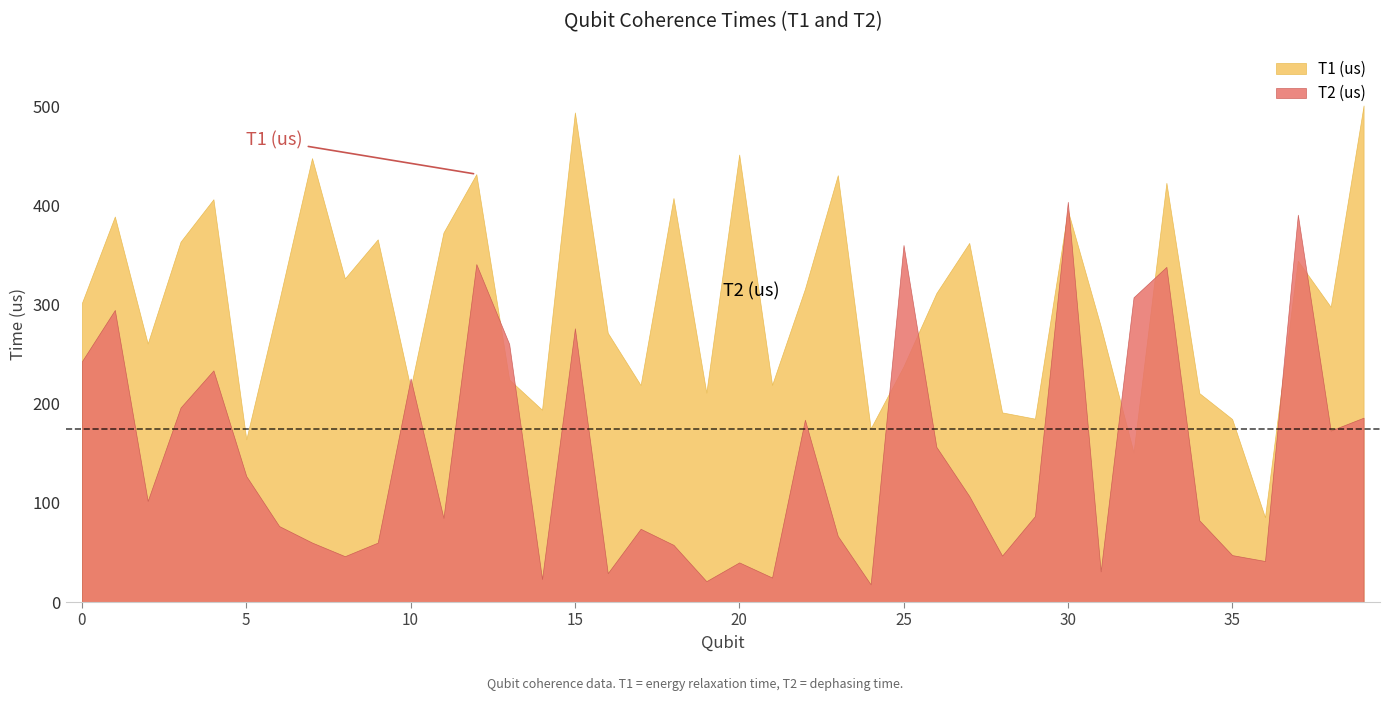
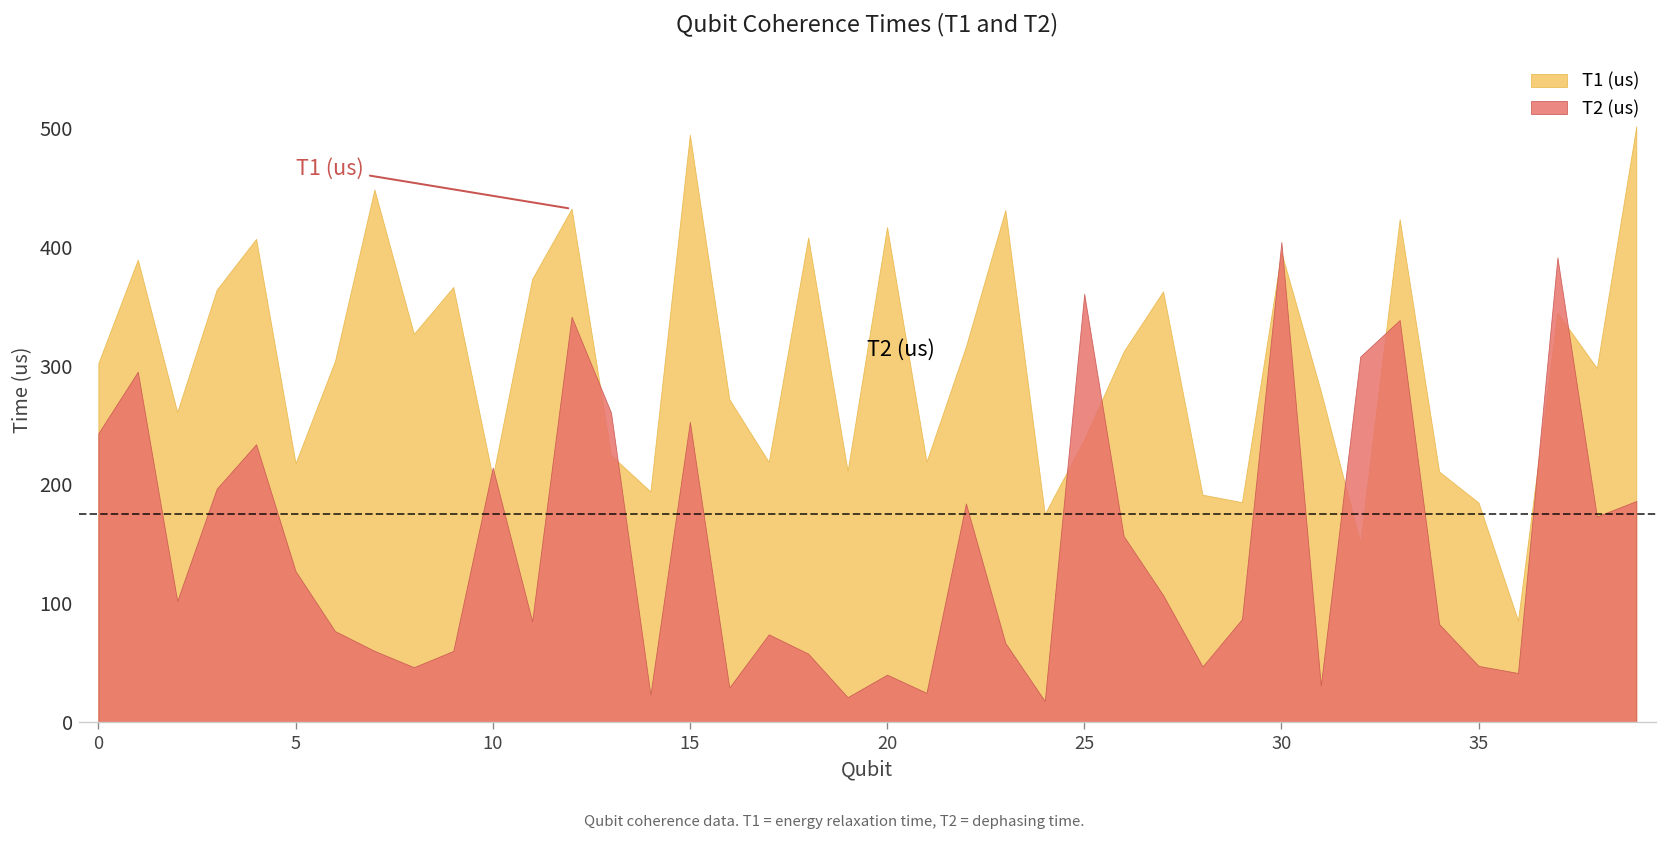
  {
    "T1 (us)": {
      "0": 300,
-     "5": 160,
-     "10": 220,
+     "5": 220,
+     "10": 210,
      "15": 490,
-     "20": 450,
+     "20": 420,
      "25": 240,
      "30": 390,
      "35": 180
    },
    "T2 (us)": {
      "0": 240,
      "5": 130,
-     "10": 230,
-     "15": 280,
+     "10": 210,
+     "15": 250,
      "20": 40,
      "25": 360,
      "30": 400,
      "35": 50
    }
  }
